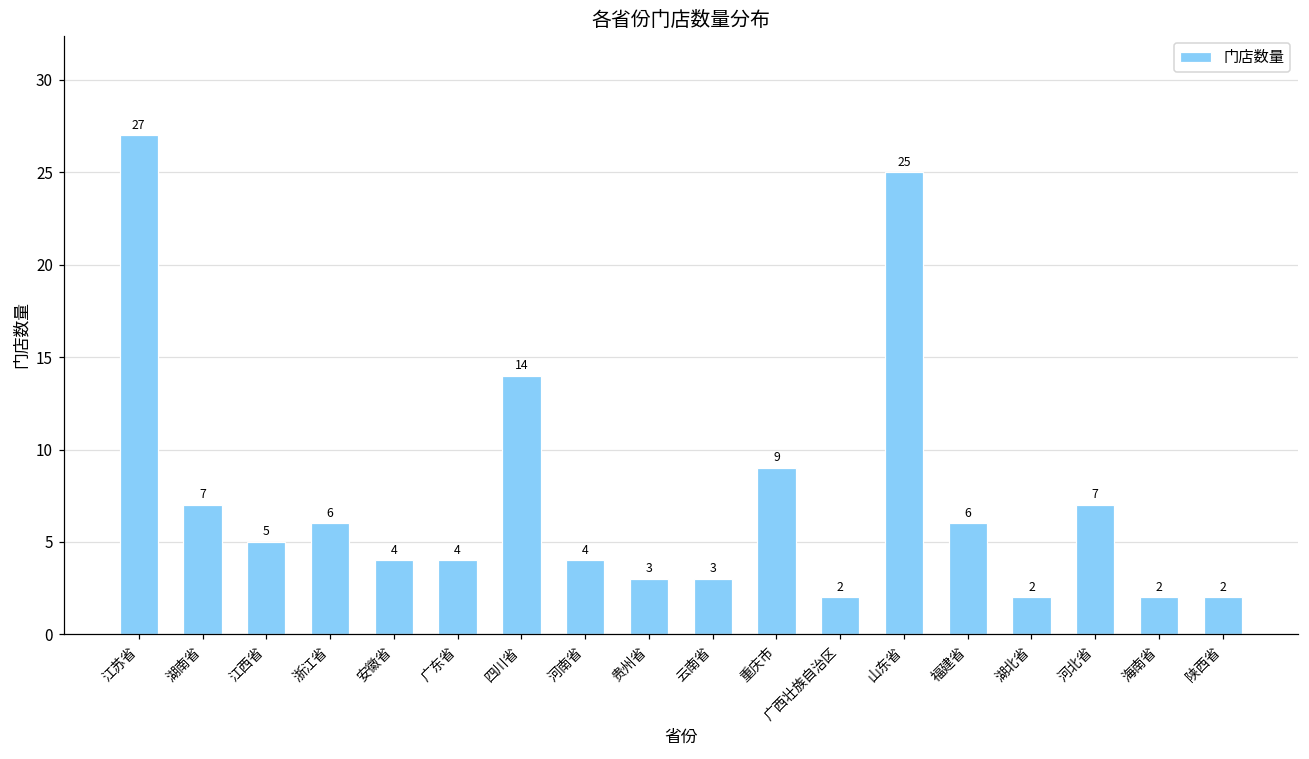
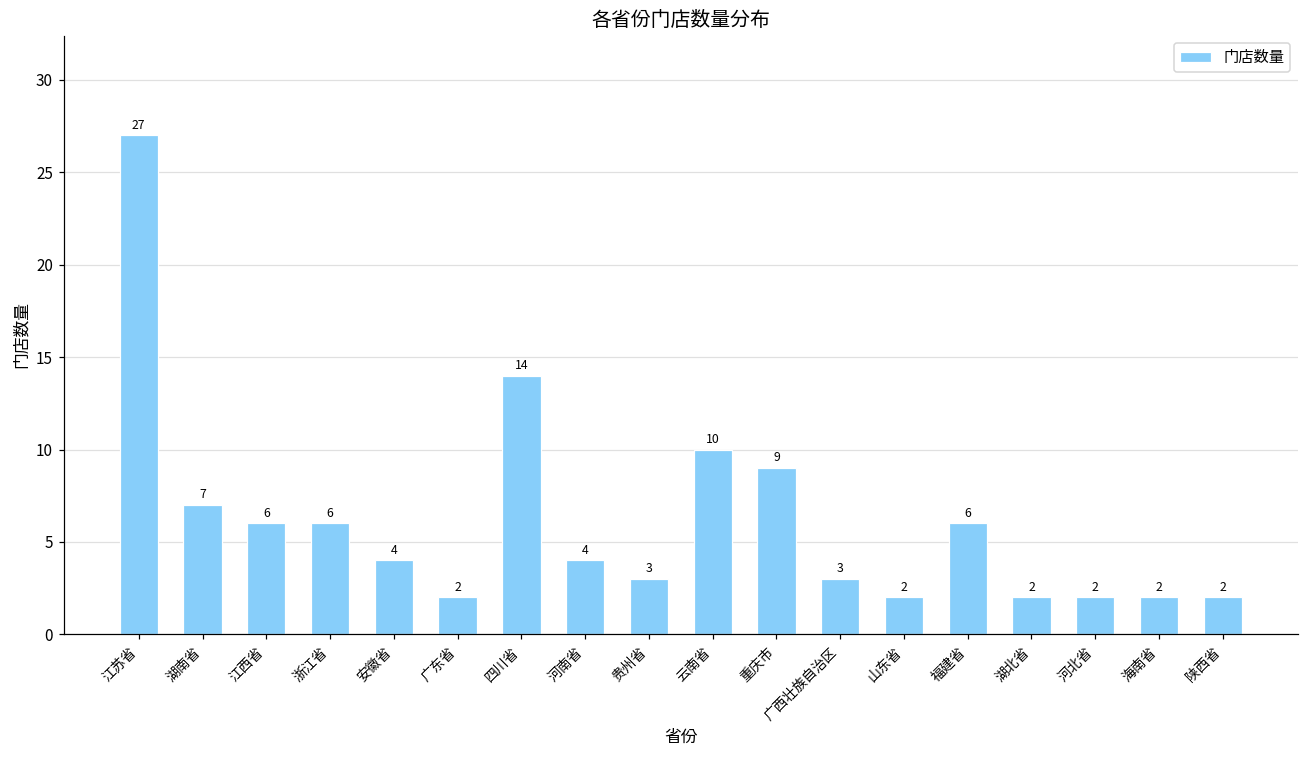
  {
    "江苏省": 27,
    "湖南省": 7,
-   "江西省": 5,
+   "江西省": 6,
    "浙江省": 6,
    "安徽省": 4,
-   "广东省": 4,
+   "广东省": 2,
    "四川省": 14,
    "河南省": 4,
    "贵州省": 3,
-   "云南省": 3,
+   "云南省": 10,
    "重庆市": 9,
-   "广西壮族自治区": 2,
-   "山东省": 25,
+   "广西壮族自治区": 3,
+   "山东省": 2,
    "福建省": 6,
    "湖北省": 2,
-   "河北省": 7,
+   "河北省": 2,
    "海南省": 2,
    "陕西省": 2
  }
